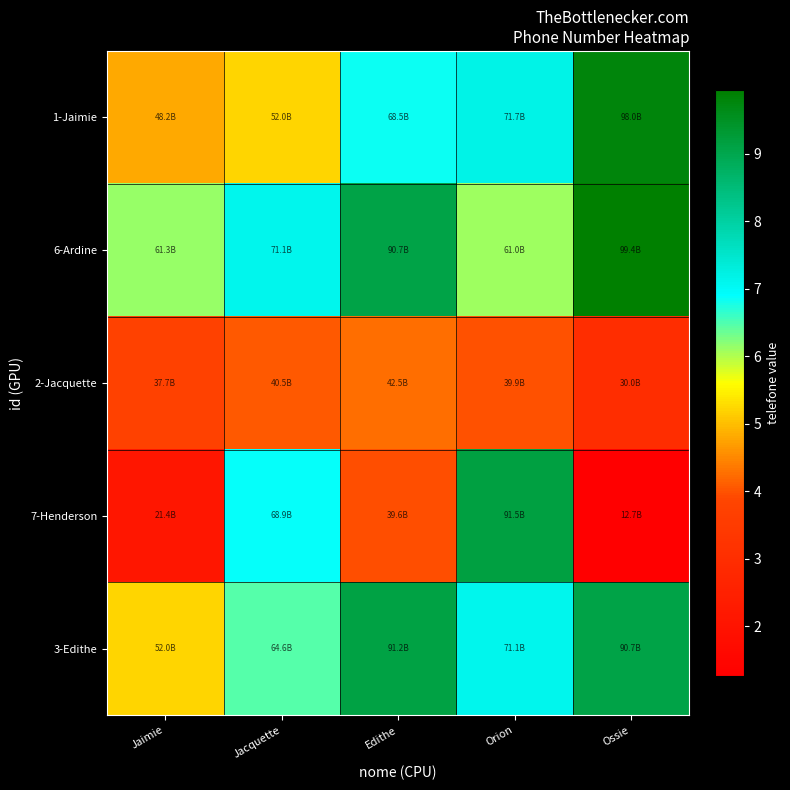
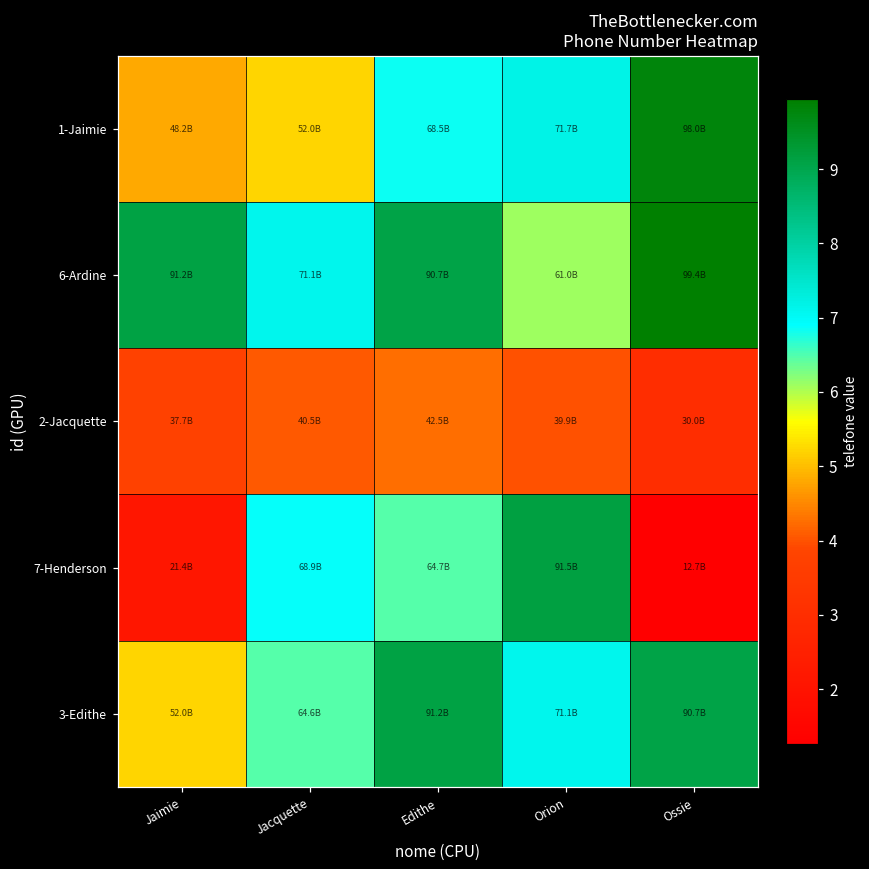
  {
    "1-Jaimie": {
      "Jaimie": "48.2B",
      "Jacquette": "52.0B",
      "Edithe": "68.5B",
      "Orion": "71.7B",
      "Ossie": "98.0B"
    },
    "6-Ardine": {
-     "Jaimie": "61.3B",
+     "Jaimie": "91.2B",
      "Jacquette": "71.1B",
      "Edithe": "90.7B",
      "Orion": "61.0B",
      "Ossie": "99.4B"
    },
    "2-Jacquette": {
      "Jaimie": "37.7B",
      "Jacquette": "40.5B",
      "Edithe": "42.5B",
      "Orion": "39.9B",
      "Ossie": "30.0B"
    },
    "7-Henderson": {
      "Jaimie": "21.4B",
      "Jacquette": "68.9B",
-     "Edithe": "39.6B",
+     "Edithe": "64.7B",
      "Orion": "91.5B",
      "Ossie": "12.7B"
    },
    "3-Edithe": {
      "Jaimie": "52.0B",
      "Jacquette": "64.6B",
      "Edithe": "91.2B",
      "Orion": "71.1B",
      "Ossie": "90.7B"
    }
  }
